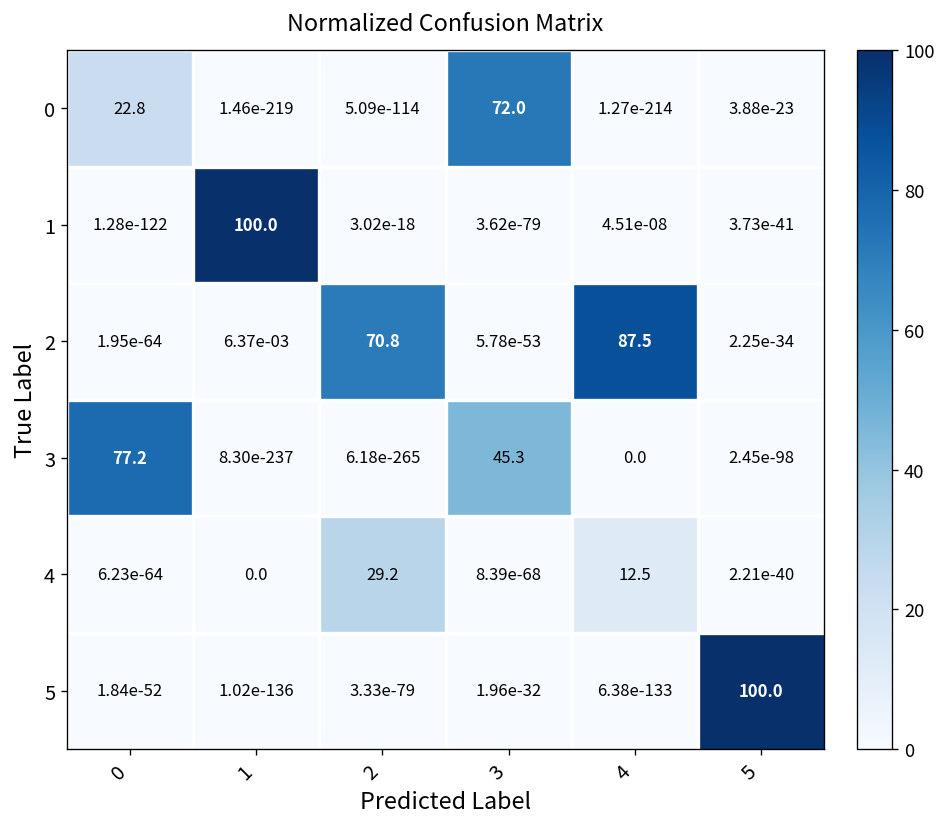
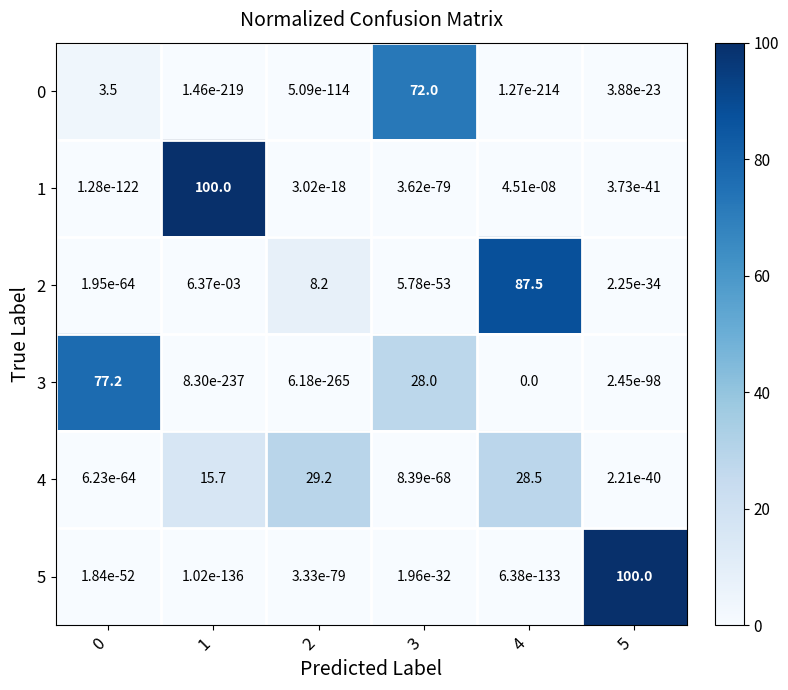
  {
    "0": {
-     "0": "22.8",
+     "0": "3.5",
      "1": "1.46e-219",
      "2": "5.09e-114",
      "3": "72.0",
      "4": "1.27e-214",
      "5": "3.88e-23"
    },
    "1": {
      "0": "1.28e-122",
      "1": "100.0",
      "2": "3.02e-18",
      "3": "3.62e-79",
      "4": "4.51e-08",
      "5": "3.73e-41"
    },
    "2": {
      "0": "1.95e-64",
      "1": "6.37e-03",
-     "2": "70.8",
+     "2": "8.2",
      "3": "5.78e-53",
      "4": "87.5",
      "5": "2.25e-34"
    },
    "3": {
      "0": "77.2",
      "1": "8.30e-237",
      "2": "6.18e-265",
-     "3": "45.3",
+     "3": "28.0",
      "4": "0.0",
      "5": "2.45e-98"
    },
    "4": {
      "0": "6.23e-64",
-     "1": "0.0",
+     "1": "15.7",
      "2": "29.2",
      "3": "8.39e-68",
-     "4": "12.5",
+     "4": "28.5",
      "5": "2.21e-40"
    },
    "5": {
      "0": "1.84e-52",
      "1": "1.02e-136",
      "2": "3.33e-79",
      "3": "1.96e-32",
      "4": "6.38e-133",
      "5": "100.0"
    }
  }
